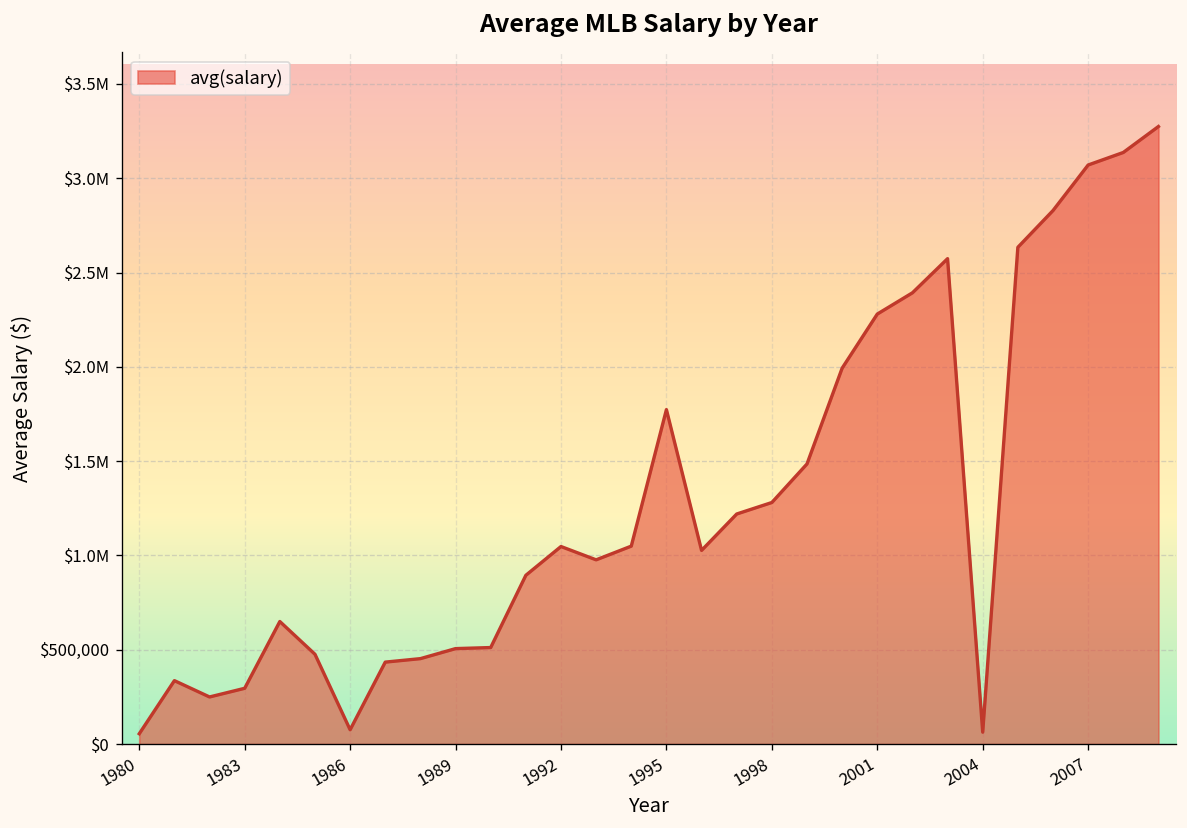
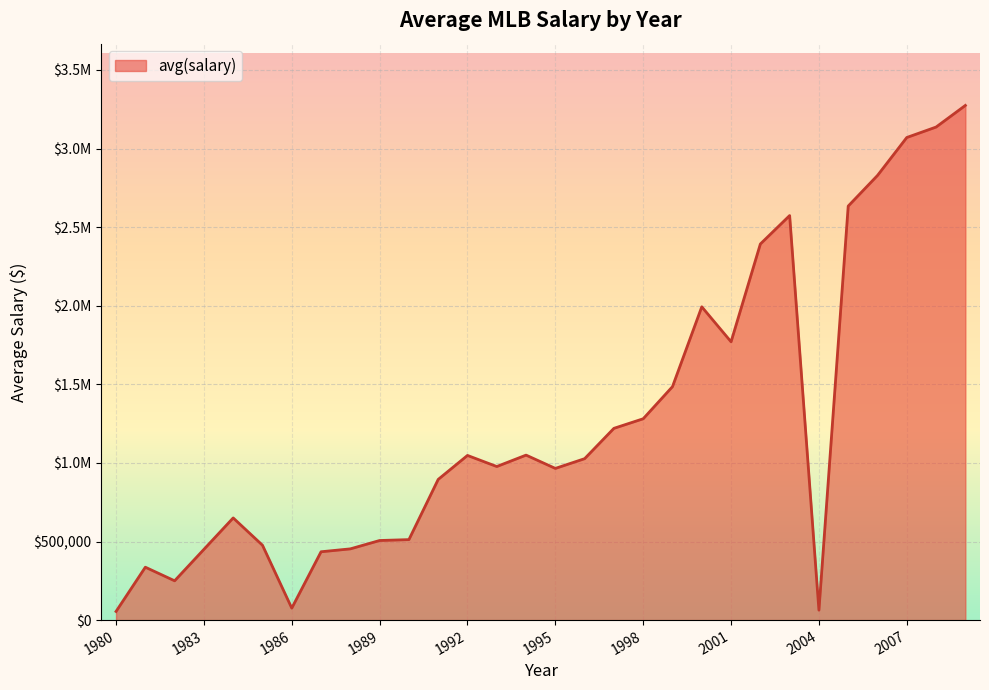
  {
    "1980": "$60,000",
-   "1983": "$300,000",
+   "1983": "$450,000",
    "1986": "$80,000",
    "1989": "$510,000",
    "1992": "$1,050,000",
-   "1995": "$1,770,000",
+   "1995": "$960,000",
    "1998": "$1,280,000",
-   "2001": "$2,280,000",
+   "2001": "$1,770,000",
    "2004": "$60,000",
    "2007": "$3,070,000"
  }
